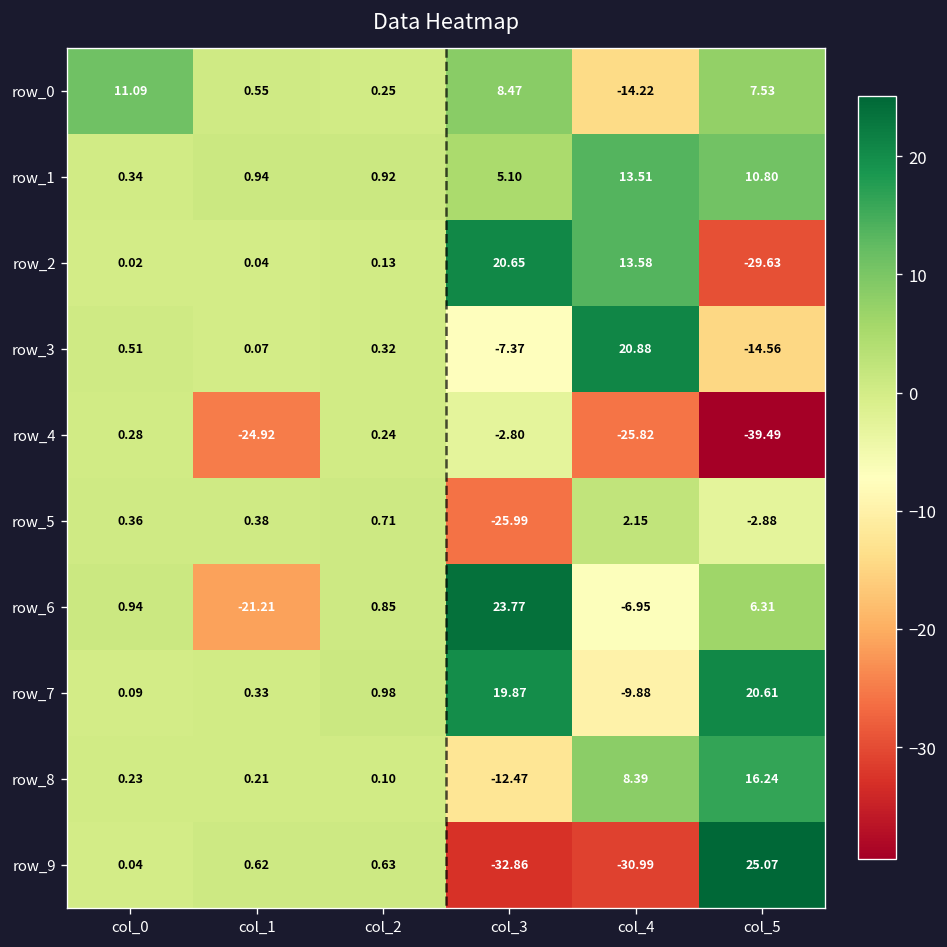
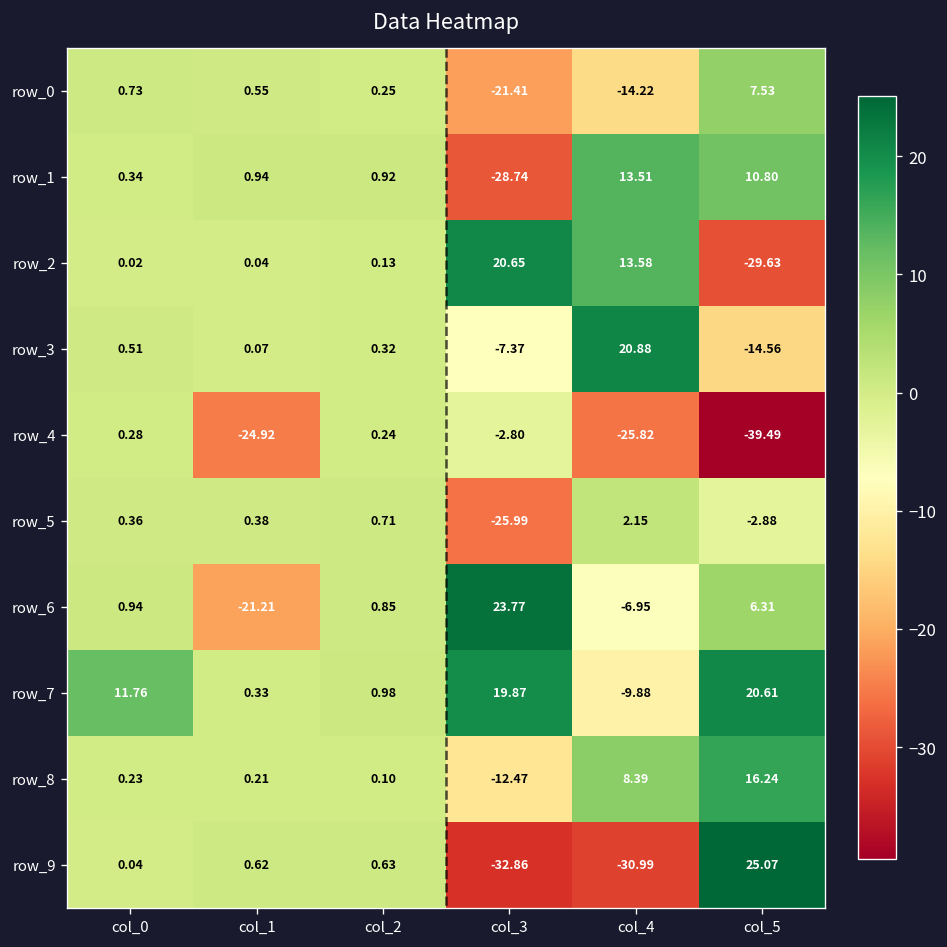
  {
    "row_0": {
-     "col_0": 11.09,
+     "col_0": 0.73,
      "col_1": 0.55,
      "col_2": 0.25,
-     "col_3": 8.47,
+     "col_3": -21.41,
      "col_4": -14.22,
      "col_5": 7.53
    },
    "row_1": {
      "col_0": 0.34,
      "col_1": 0.94,
      "col_2": 0.92,
-     "col_3": 5.10,
+     "col_3": -28.74,
      "col_4": 13.51,
      "col_5": 10.80
    },
    "row_2": {
      "col_0": 0.02,
      "col_1": 0.04,
      "col_2": 0.13,
      "col_3": 20.65,
      "col_4": 13.58,
      "col_5": -29.63
    },
    "row_3": {
      "col_0": 0.51,
      "col_1": 0.07,
      "col_2": 0.32,
      "col_3": -7.37,
      "col_4": 20.88,
      "col_5": -14.56
    },
    "row_4": {
      "col_0": 0.28,
      "col_1": -24.92,
      "col_2": 0.24,
      "col_3": -2.80,
      "col_4": -25.82,
      "col_5": -39.49
    },
    "row_5": {
      "col_0": 0.36,
      "col_1": 0.38,
      "col_2": 0.71,
      "col_3": -25.99,
      "col_4": 2.15,
      "col_5": -2.88
    },
    "row_6": {
      "col_0": 0.94,
      "col_1": -21.21,
      "col_2": 0.85,
      "col_3": 23.77,
      "col_4": -6.95,
      "col_5": 6.31
    },
    "row_7": {
-     "col_0": 0.09,
+     "col_0": 11.76,
      "col_1": 0.33,
      "col_2": 0.98,
      "col_3": 19.87,
      "col_4": -9.88,
      "col_5": 20.61
    },
    "row_8": {
      "col_0": 0.23,
      "col_1": 0.21,
      "col_2": 0.10,
      "col_3": -12.47,
      "col_4": 8.39,
      "col_5": 16.24
    },
    "row_9": {
      "col_0": 0.04,
      "col_1": 0.62,
      "col_2": 0.63,
      "col_3": -32.86,
      "col_4": -30.99,
      "col_5": 25.07
    }
  }
